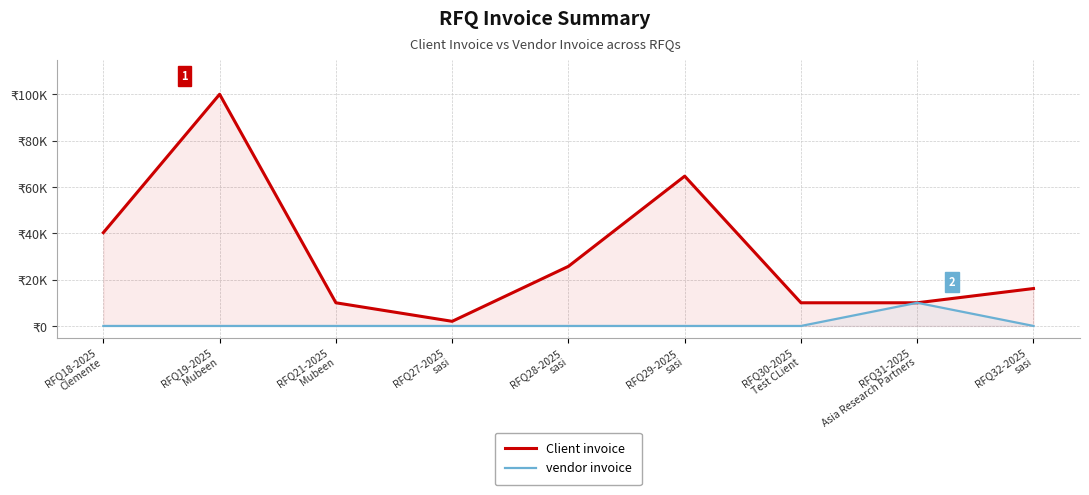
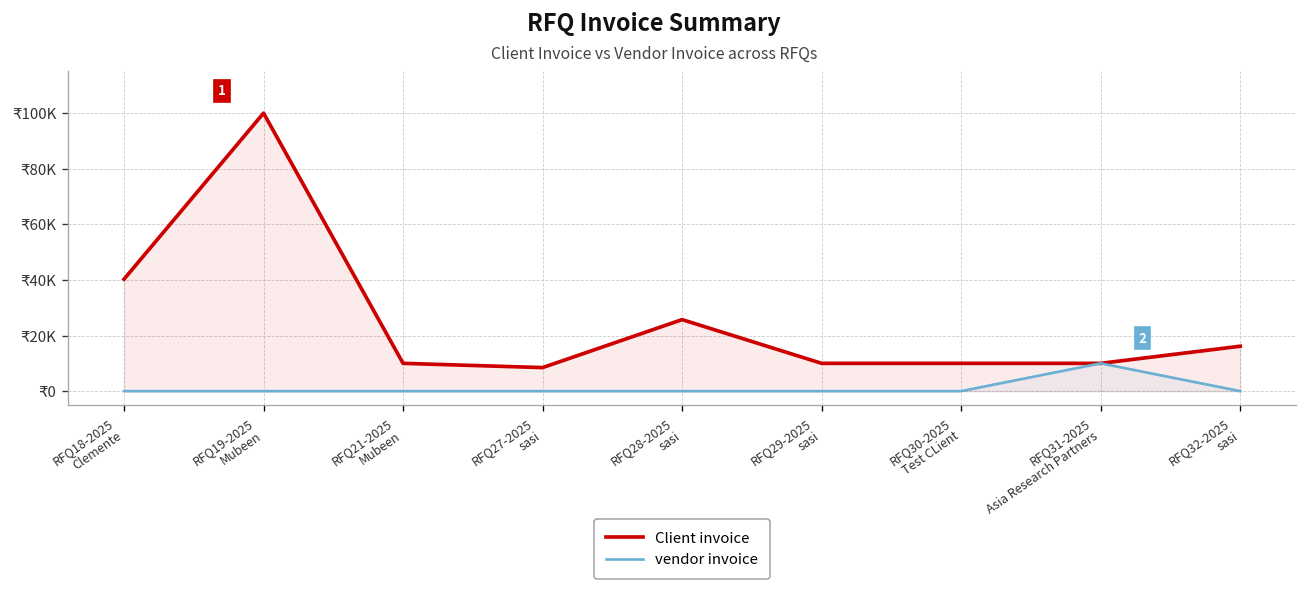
  {
    "Client invoice": {
      "RFQ18-2025 Clemente": "₹40000",
      "RFQ19-2025 Mubeen": "₹100000",
      "RFQ21-2025 Mubeen": "₹10000",
-     "RFQ27-2025 sasi": "₹2000",
+     "RFQ27-2025 sasi": "₹8000",
      "RFQ28-2025 sasi": "₹26000",
-     "RFQ29-2025 sasi": "₹65000",
+     "RFQ29-2025 sasi": "₹10000",
      "RFQ30-2025 Test CLient": "₹10000",
      "RFQ32-2025 sasi": "₹16000"
    },
    "vendor invoice": {
      "RFQ18-2025 Clemente": "₹0",
      "RFQ19-2025 Mubeen": "₹0",
      "RFQ21-2025 Mubeen": "₹0",
      "RFQ27-2025 sasi": "₹0",
      "RFQ28-2025 sasi": "₹0",
      "RFQ29-2025 sasi": "₹0",
      "RFQ30-2025 Test CLient": "₹0",
      "RFQ32-2025 sasi": "₹0"
    }
  }
